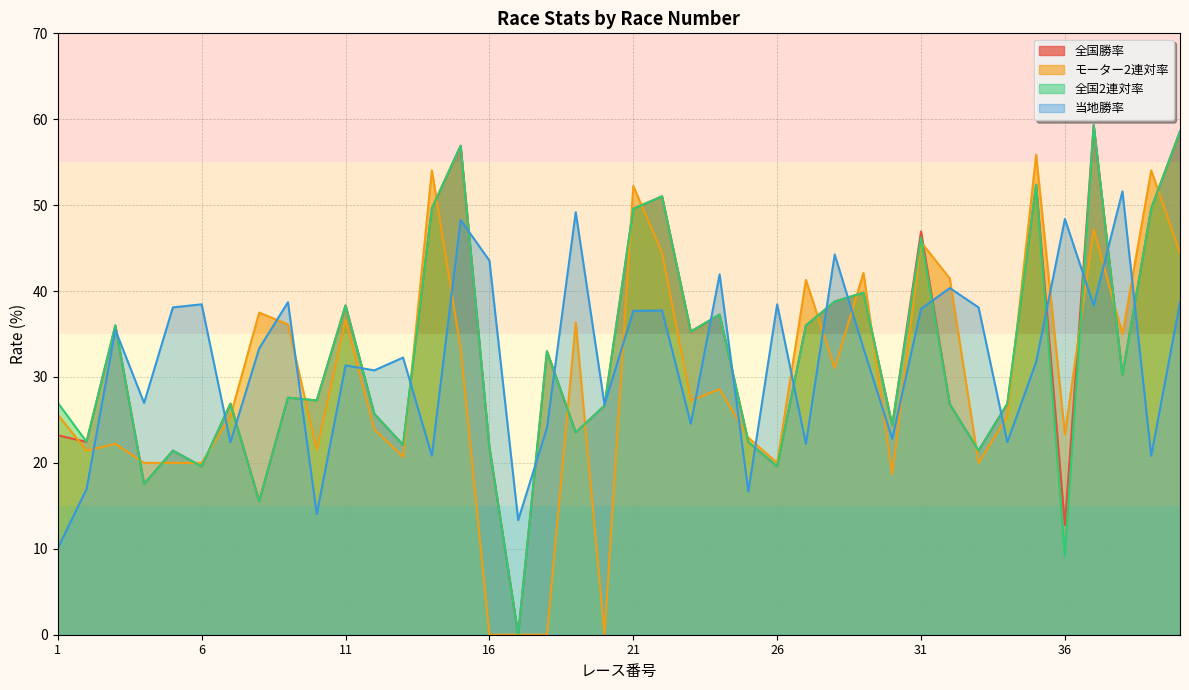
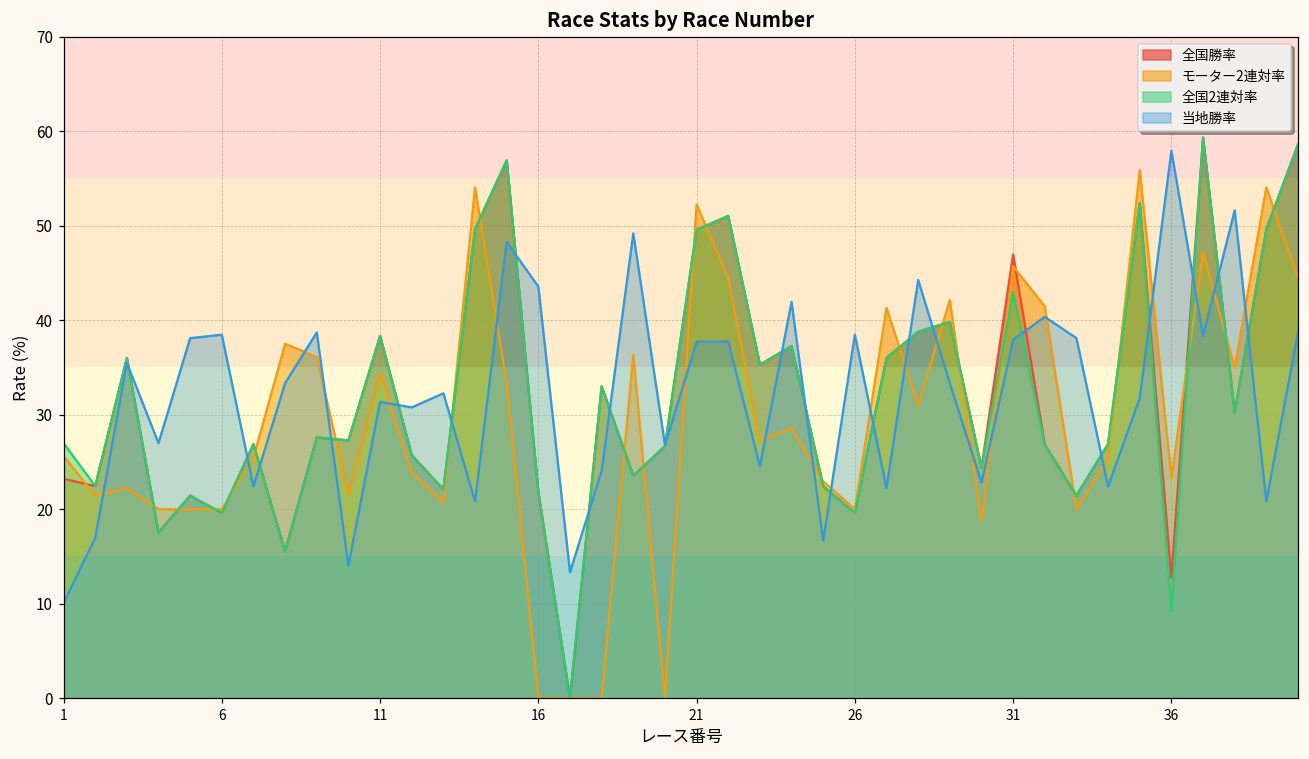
  {
    "全国勝率": {
      "1": 23,
      "31": 47,
      "36": 13
    },
    "モーター2連対率": {
      "1": 26,
      "6": 20,
-     "11": 37,
+     "11": 34,
      "16": 0,
      "21": 52,
      "26": 20,
      "31": 46,
      "36": 23
    },
    "全国2連対率": {
      "1": 27,
-     "31": 46,
+     "31": 43,
      "36": 9
    },
    "当地勝率": {
      "1": 10,
      "6": 38,
      "11": 31,
      "16": 44,
      "21": 38,
      "26": 38,
      "31": 38,
-     "36": 48
+     "36": 58
    }
  }
